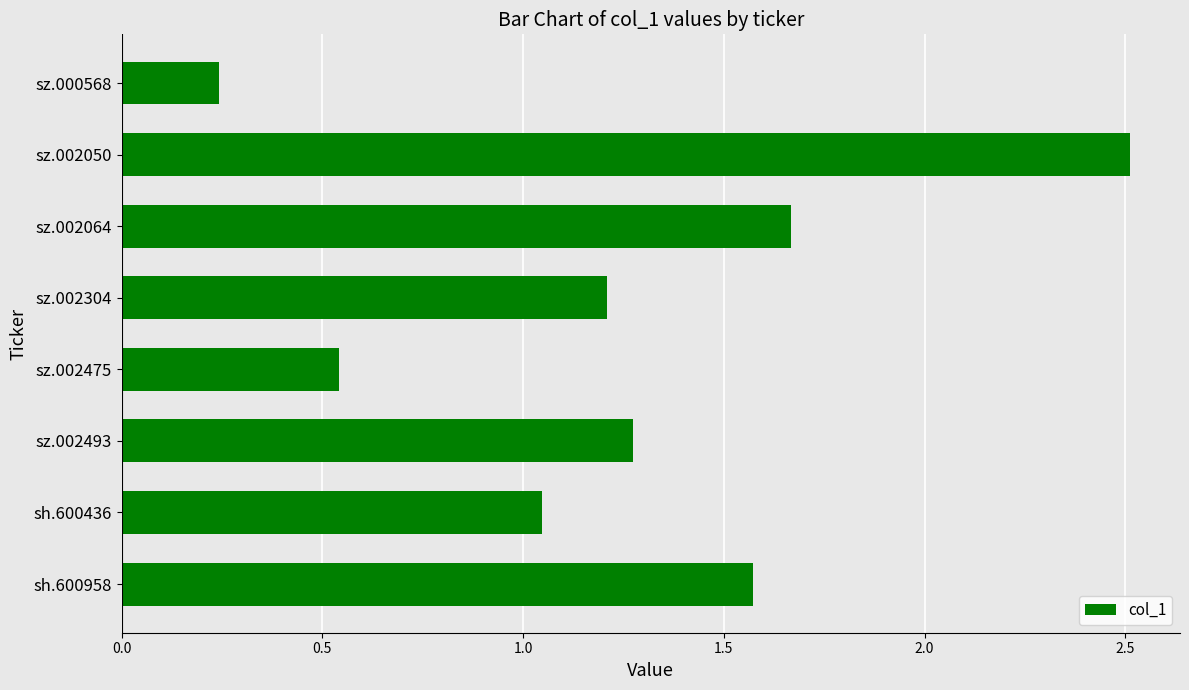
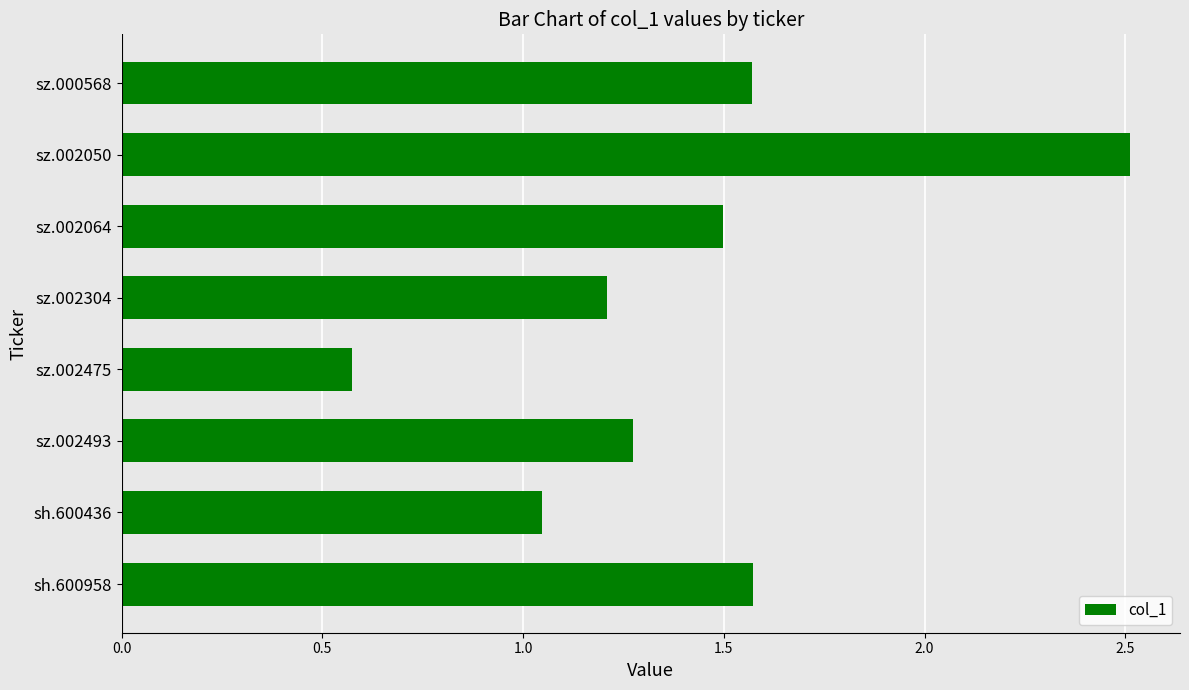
  {
-   "sz.000568": 0.24,
+   "sz.000568": 1.57,
    "sz.002050": 2.51,
-   "sz.002064": 1.67,
+   "sz.002064": 1.50,
    "sz.002304": 1.21,
-   "sz.002475": 0.54,
+   "sz.002475": 0.57,
    "sz.002493": 1.27,
    "sh.600436": 1.05,
    "sh.600958": 1.57
  }
